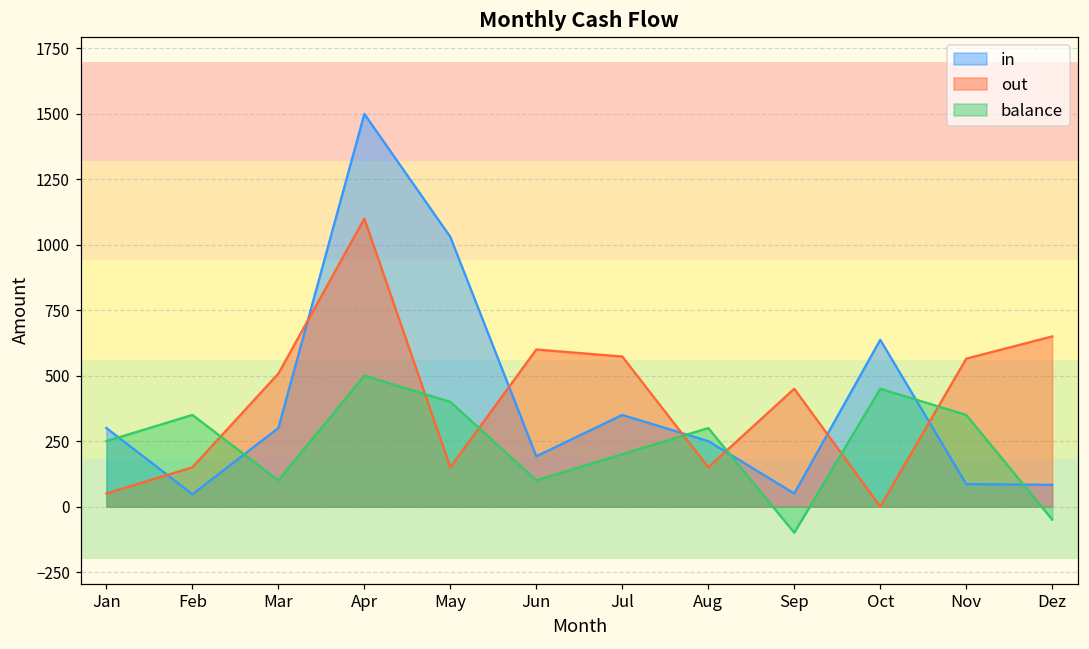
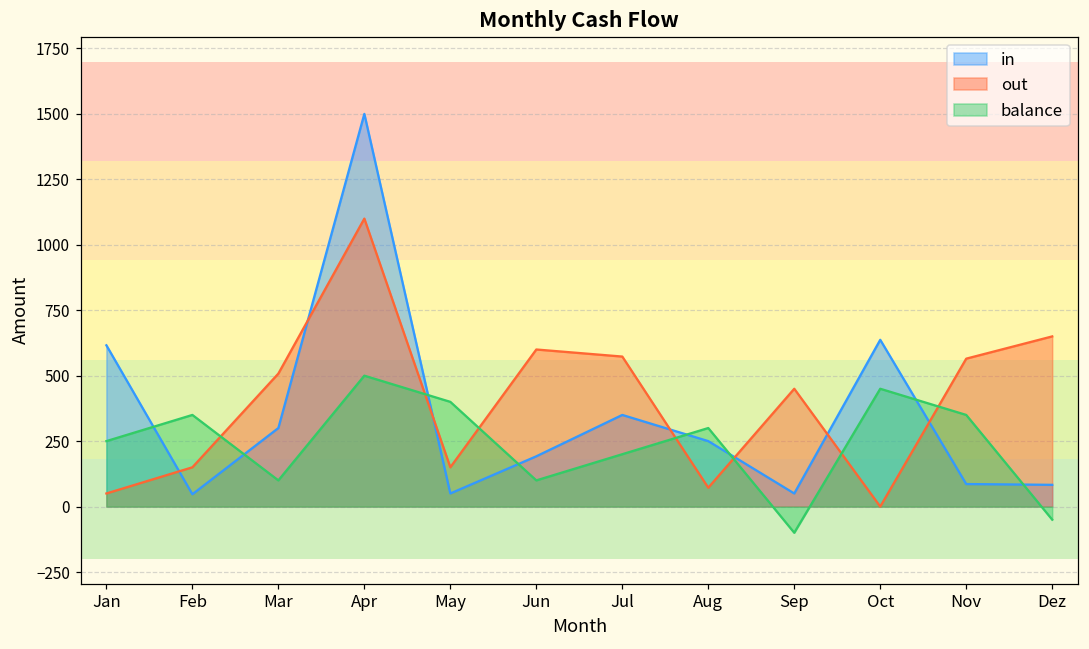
  {
    "in": {
-     "Jan": 300,
+     "Jan": 620,
      "Feb": 50,
      "Mar": 300,
      "Apr": 1500,
-     "May": 1030,
+     "May": 50,
      "Jun": 190,
      "Jul": 350,
      "Aug": 250,
      "Sep": 50,
      "Oct": 640,
      "Nov": 90,
      "Dez": 80
    },
    "out": {
      "Jan": 50,
      "Feb": 150,
      "Mar": 510,
      "Apr": 1100,
      "May": 150,
      "Jun": 600,
      "Jul": 570,
-     "Aug": 150,
+     "Aug": 70,
      "Sep": 450,
      "Oct": 0,
      "Nov": 570,
      "Dez": 650
    }
  }
